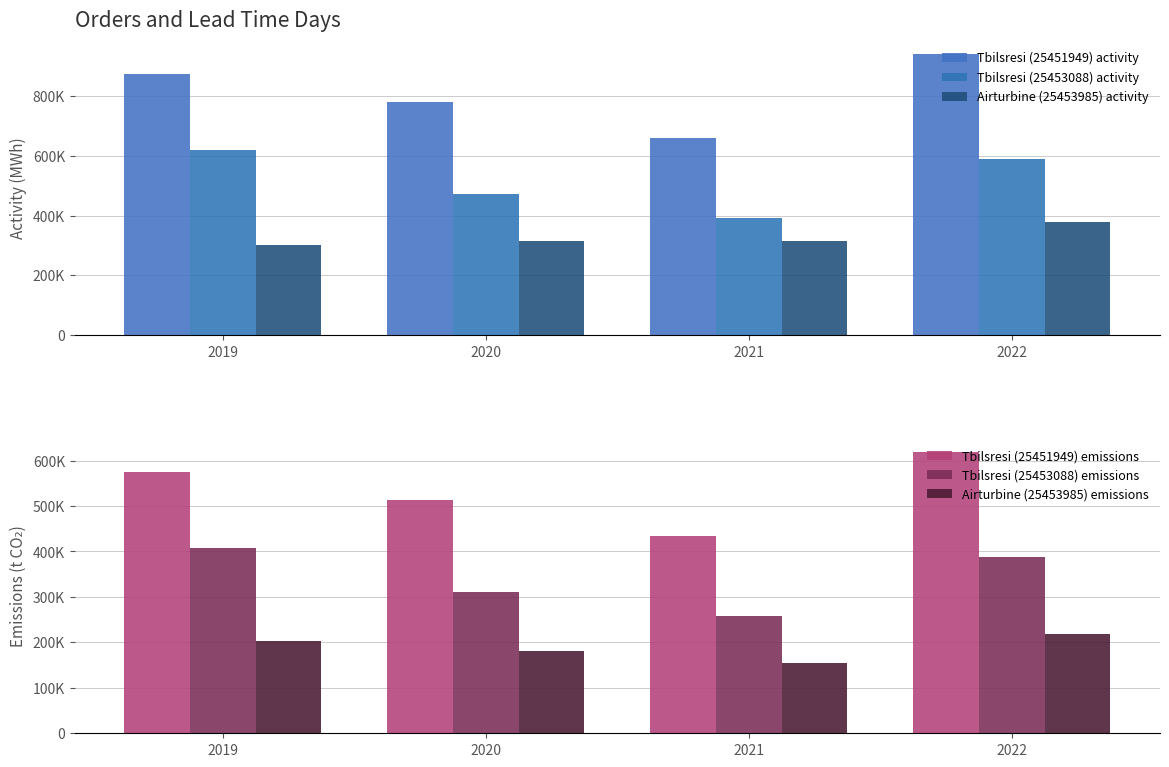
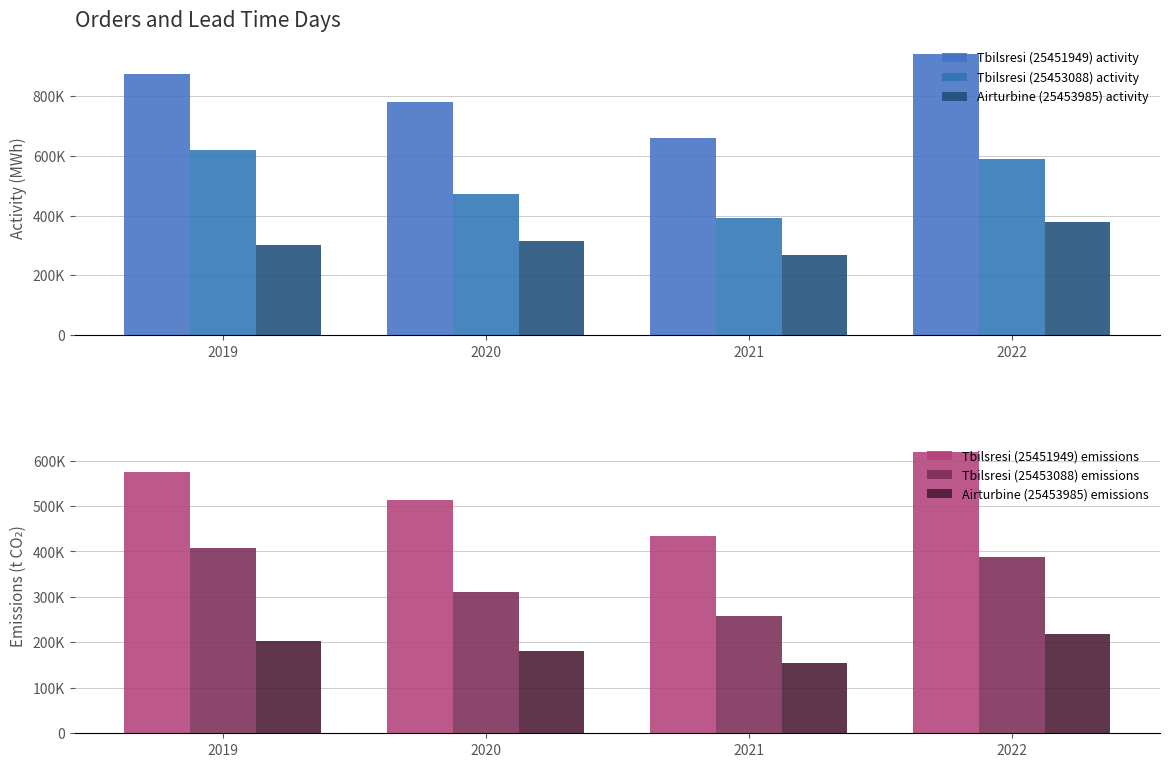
  {
    "Orders and Lead Time Days": {
      "Airturbine (25453985) activity": {
        "2019": 300000,
        "2020": 320000,
-       "2021": 320000,
+       "2021": 270000,
        "2022": 380000
      }
    }
  }
